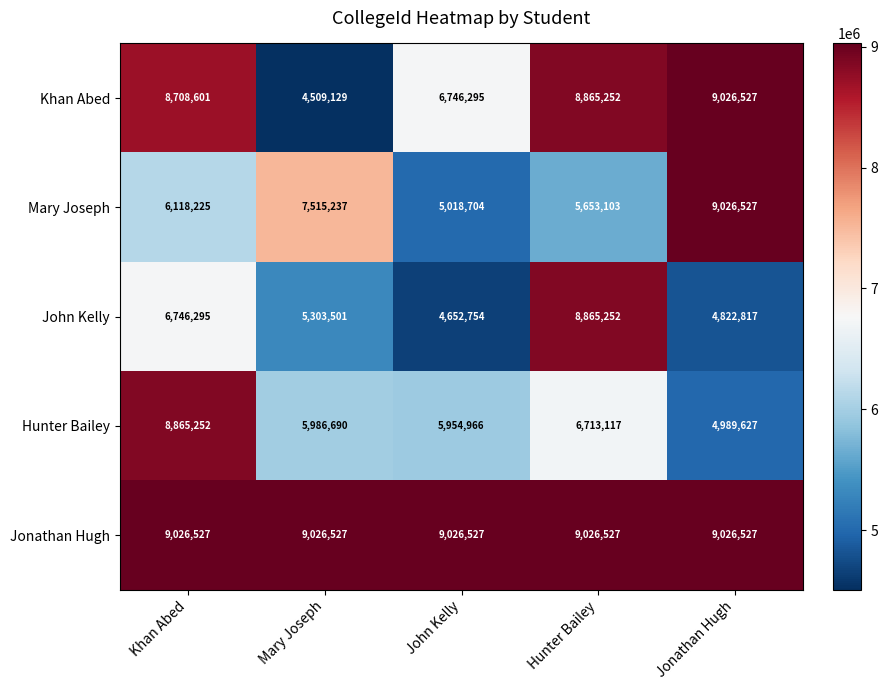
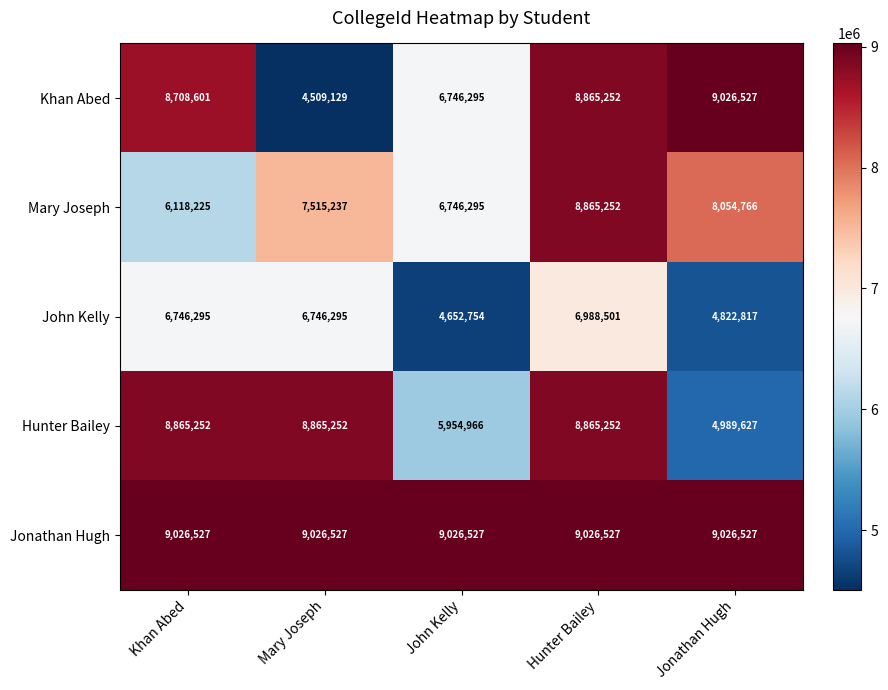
  {
    "Khan Abed": {
      "Khan Abed": "8,708,601",
      "Mary Joseph": "4,509,129",
      "John Kelly": "6,746,295",
      "Hunter Bailey": "8,865,252",
      "Jonathan Hugh": "9,026,527"
    },
    "Mary Joseph": {
      "Khan Abed": "6,118,225",
      "Mary Joseph": "7,515,237",
-     "John Kelly": "5,018,704",
-     "Hunter Bailey": "5,653,103",
-     "Jonathan Hugh": "9,026,527"
+     "John Kelly": "6,746,295",
+     "Hunter Bailey": "8,865,252",
+     "Jonathan Hugh": "8,054,766"
    },
    "John Kelly": {
      "Khan Abed": "6,746,295",
-     "Mary Joseph": "5,303,501",
+     "Mary Joseph": "6,746,295",
      "John Kelly": "4,652,754",
-     "Hunter Bailey": "8,865,252",
+     "Hunter Bailey": "6,988,501",
      "Jonathan Hugh": "4,822,817"
    },
    "Hunter Bailey": {
      "Khan Abed": "8,865,252",
-     "Mary Joseph": "5,986,690",
+     "Mary Joseph": "8,865,252",
      "John Kelly": "5,954,966",
-     "Hunter Bailey": "6,713,117",
+     "Hunter Bailey": "8,865,252",
      "Jonathan Hugh": "4,989,627"
    },
    "Jonathan Hugh": {
      "Khan Abed": "9,026,527",
      "Mary Joseph": "9,026,527",
      "John Kelly": "9,026,527",
      "Hunter Bailey": "9,026,527",
      "Jonathan Hugh": "9,026,527"
    }
  }
